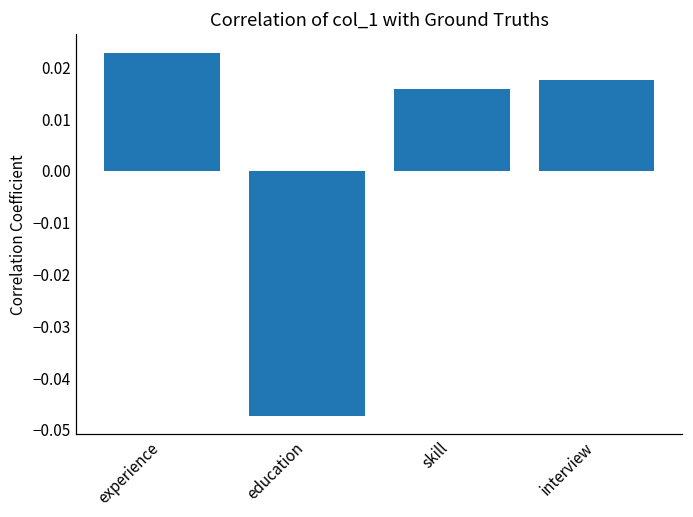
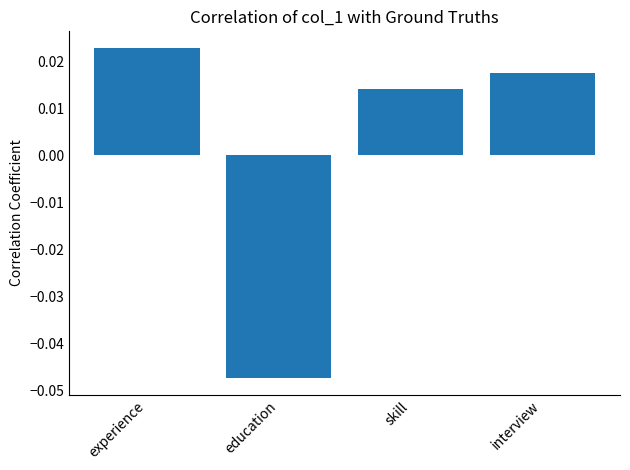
  {
    "experience": 0.023,
    "education": -0.047,
-   "skill": 0.016,
+   "skill": 0.014,
    "interview": 0.018
  }
